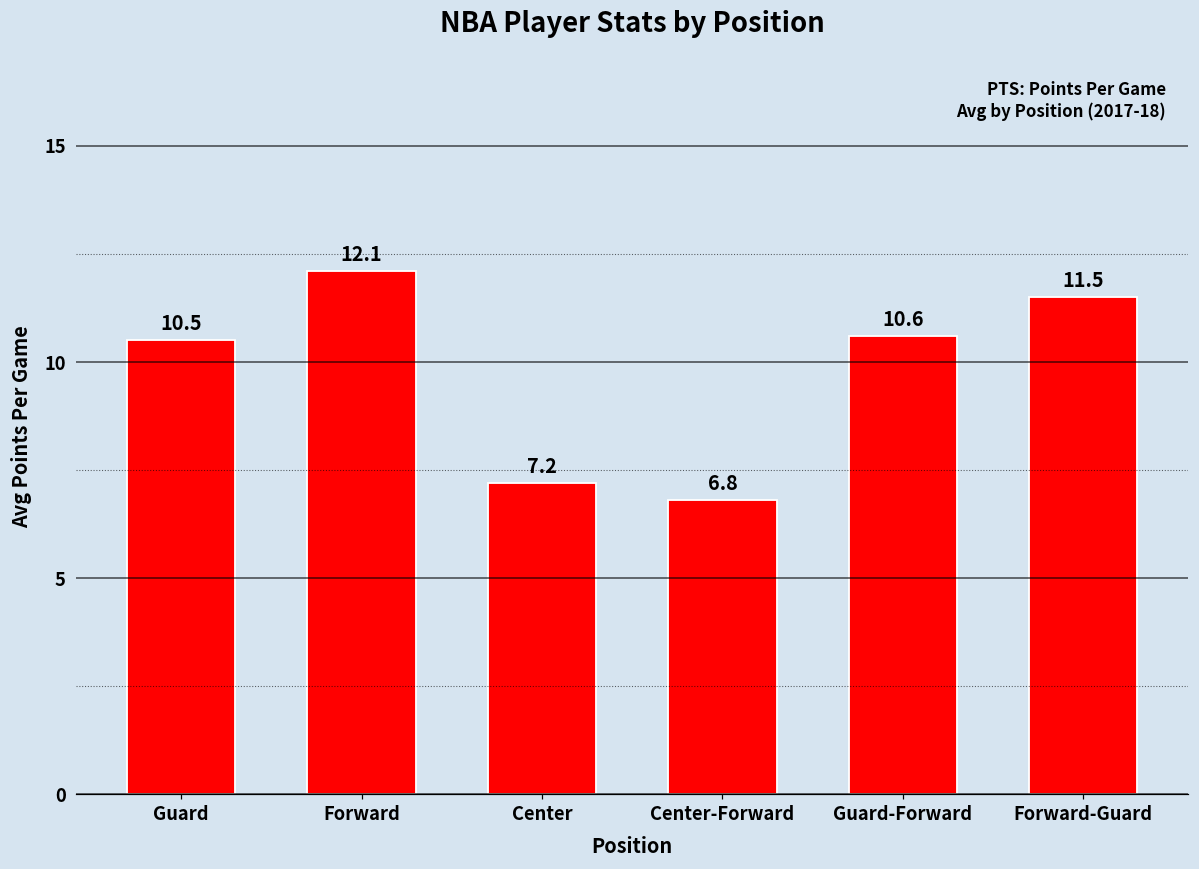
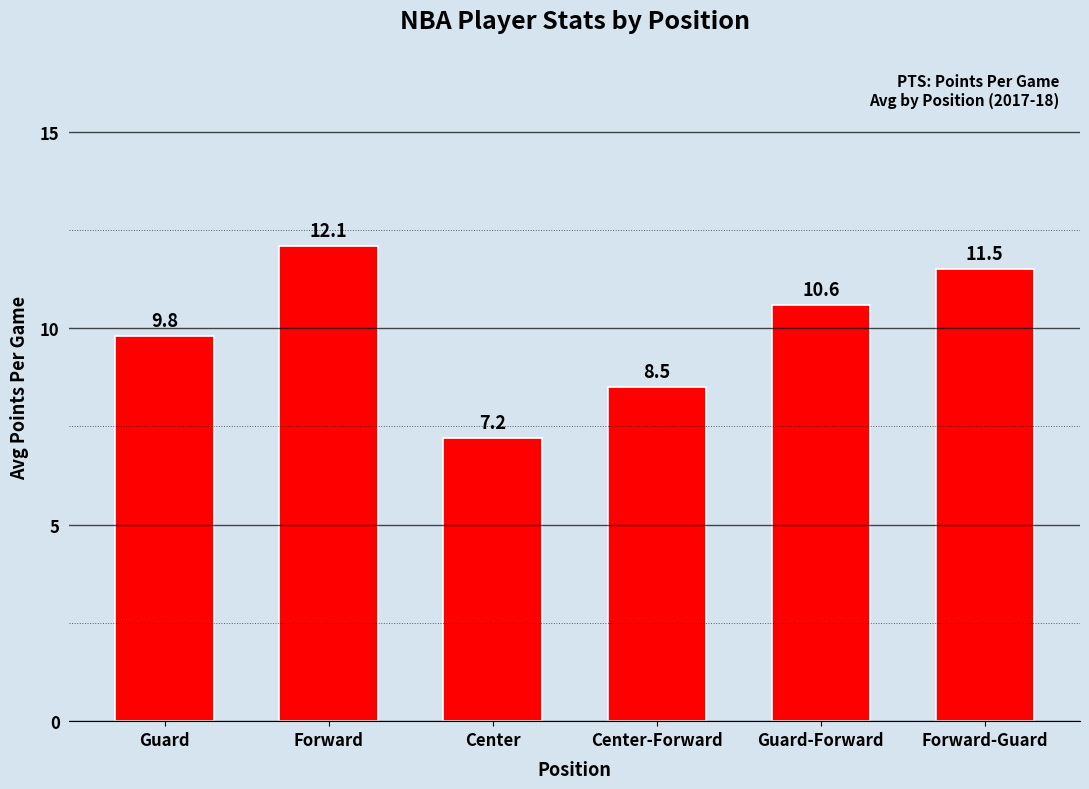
  {
-   "Guard": 10.5,
+   "Guard": 9.8,
    "Forward": 12.1,
    "Center": 7.2,
-   "Center-Forward": 6.8,
+   "Center-Forward": 8.5,
    "Guard-Forward": 10.6,
    "Forward-Guard": 11.5
  }
